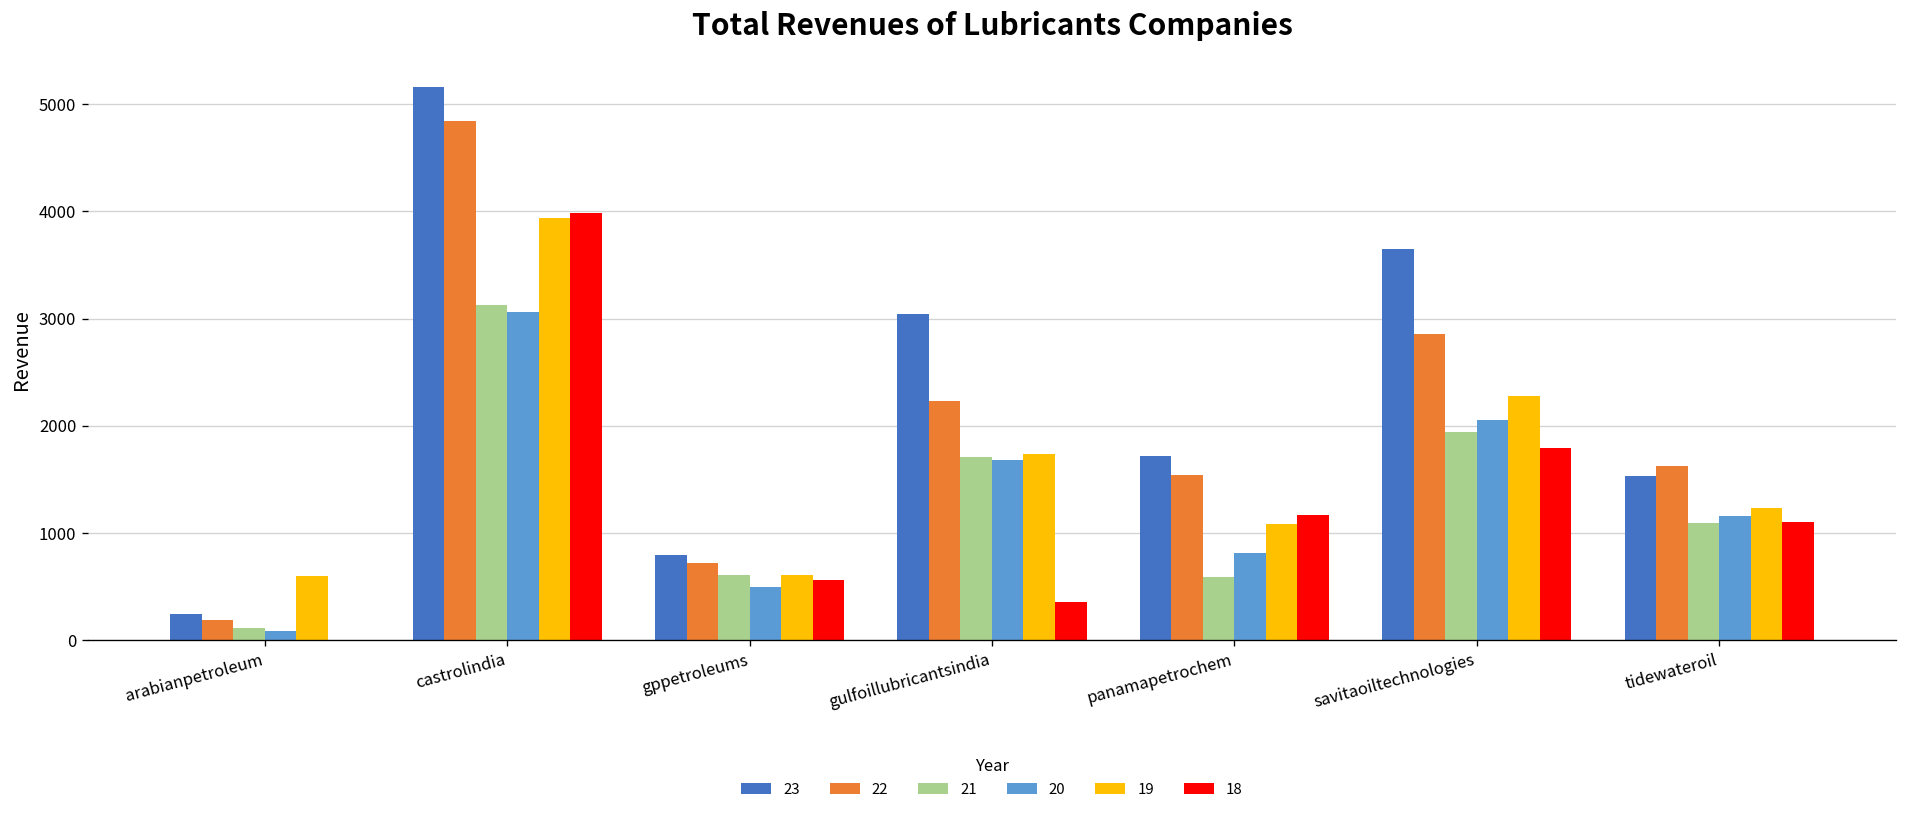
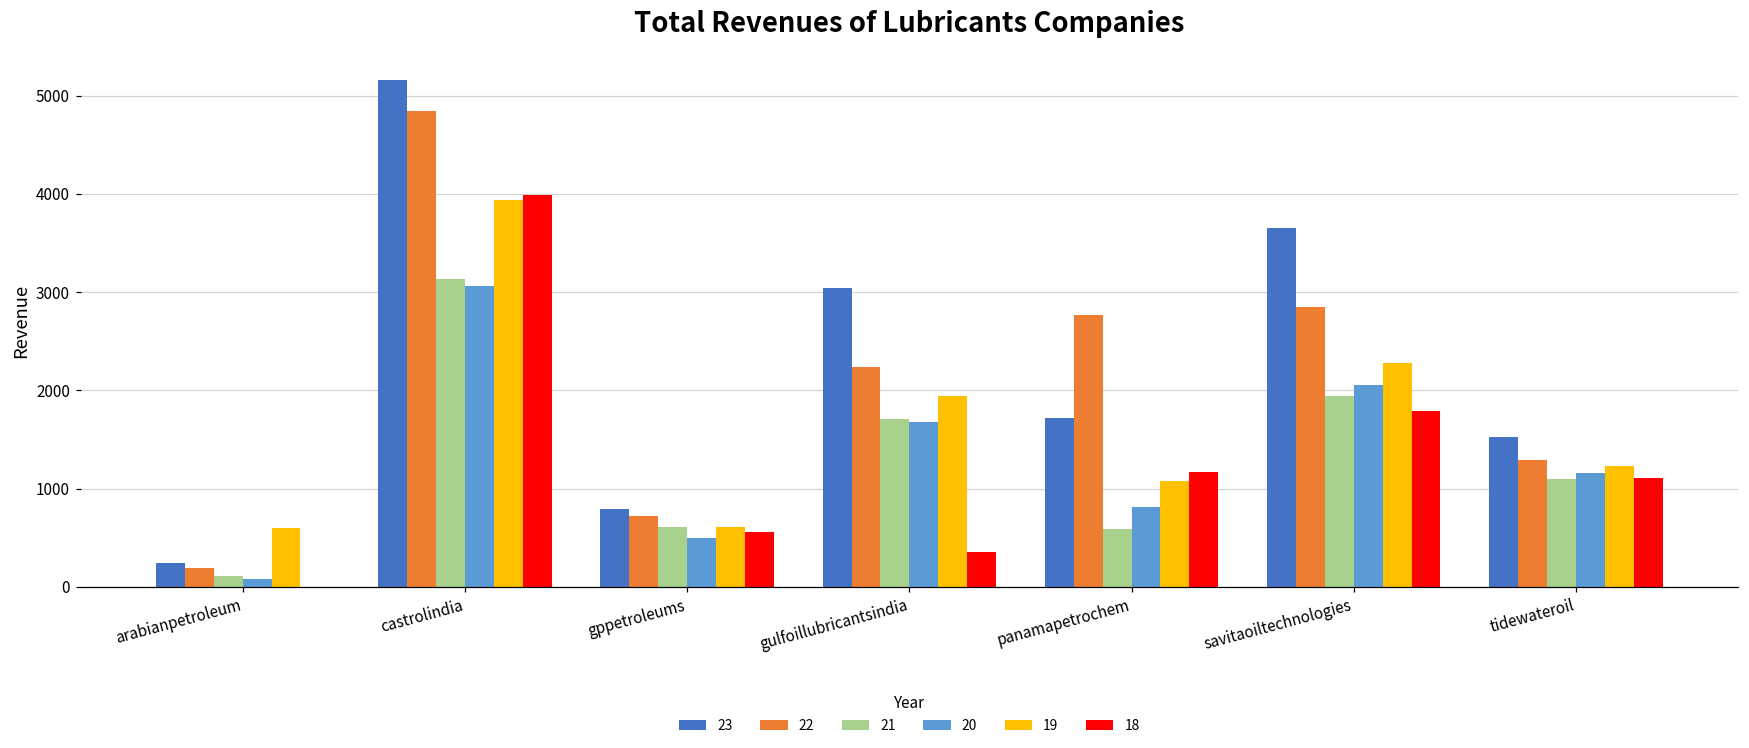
  {
    "22": {
      "arabianpetroleum": 200,
      "castrolindia": 4800,
      "gppetroleums": 700,
      "gulfoillubricantsindia": 2200,
-     "panamapetrochem": 1500,
+     "panamapetrochem": 2800,
      "savitaoiltechnologies": 2900,
-     "tidewateroil": 1600
+     "tidewateroil": 1300
    },
    "21": {
      "arabianpetroleum": 100,
      "castrolindia": 3100,
      "gppetroleums": 600,
      "gulfoillubricantsindia": 1700,
      "panamapetrochem": 600,
      "savitaoiltechnologies": 1900,
      "tidewateroil": 1100
    },
    "19": {
      "arabianpetroleum": 600,
      "castrolindia": 3900,
      "gppetroleums": 600,
-     "gulfoillubricantsindia": 1700,
+     "gulfoillubricantsindia": 1900,
      "panamapetrochem": 1100,
      "savitaoiltechnologies": 2300,
      "tidewateroil": 1200
    },
    "18": {
      "arabianpetroleum": 0,
      "castrolindia": 4000,
      "gppetroleums": 600,
      "gulfoillubricantsindia": 400,
      "panamapetrochem": 1200,
      "savitaoiltechnologies": 1800,
      "tidewateroil": 1100
    }
  }
